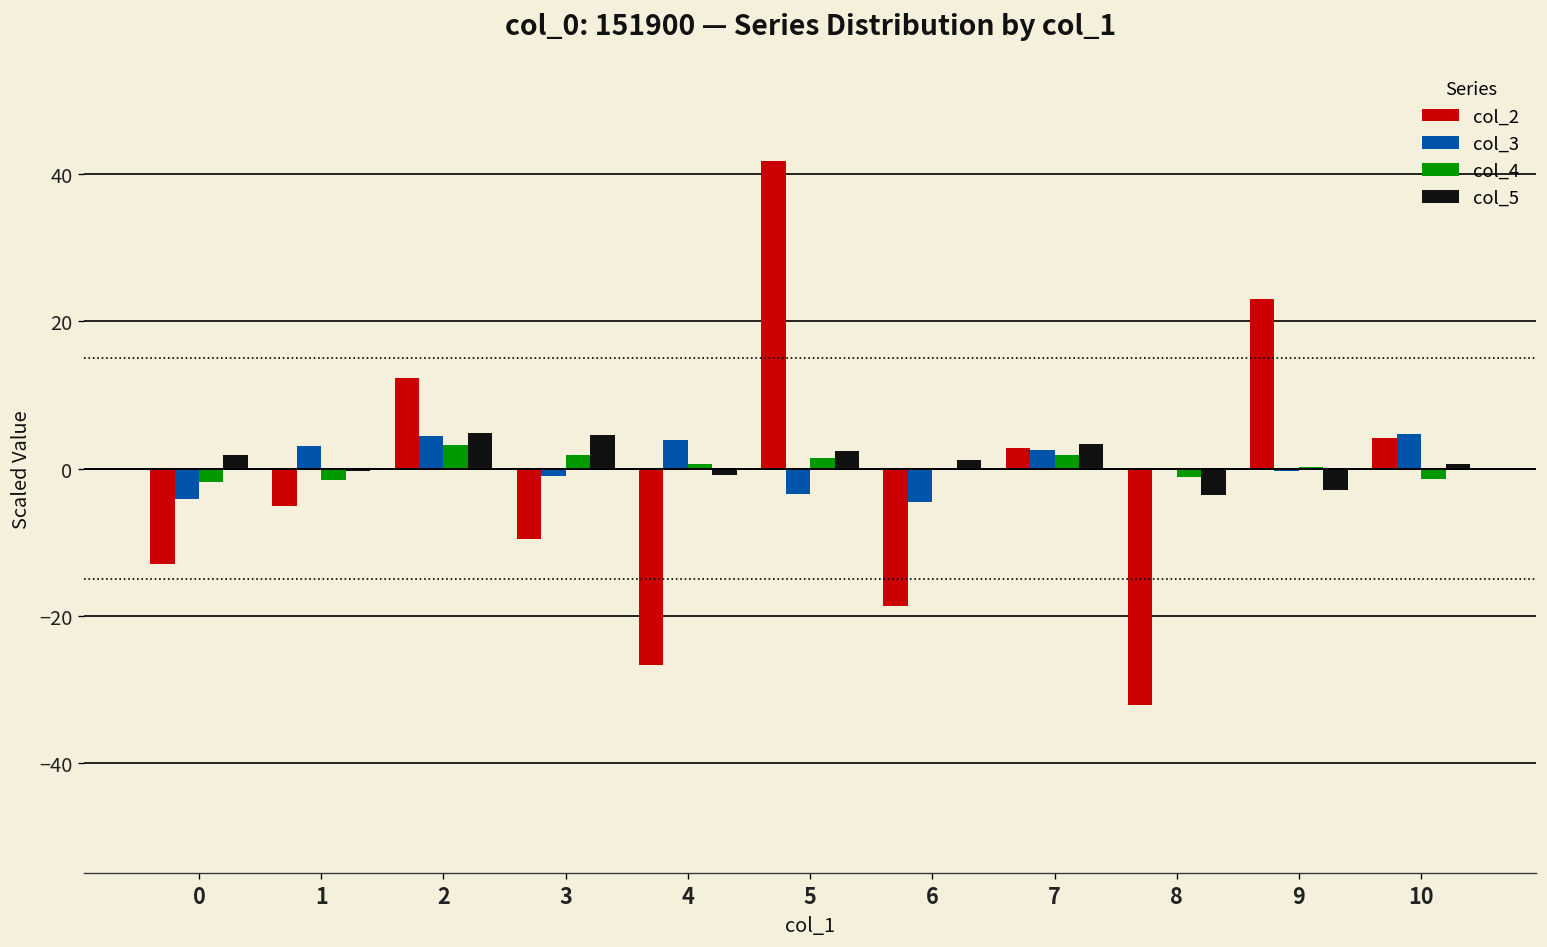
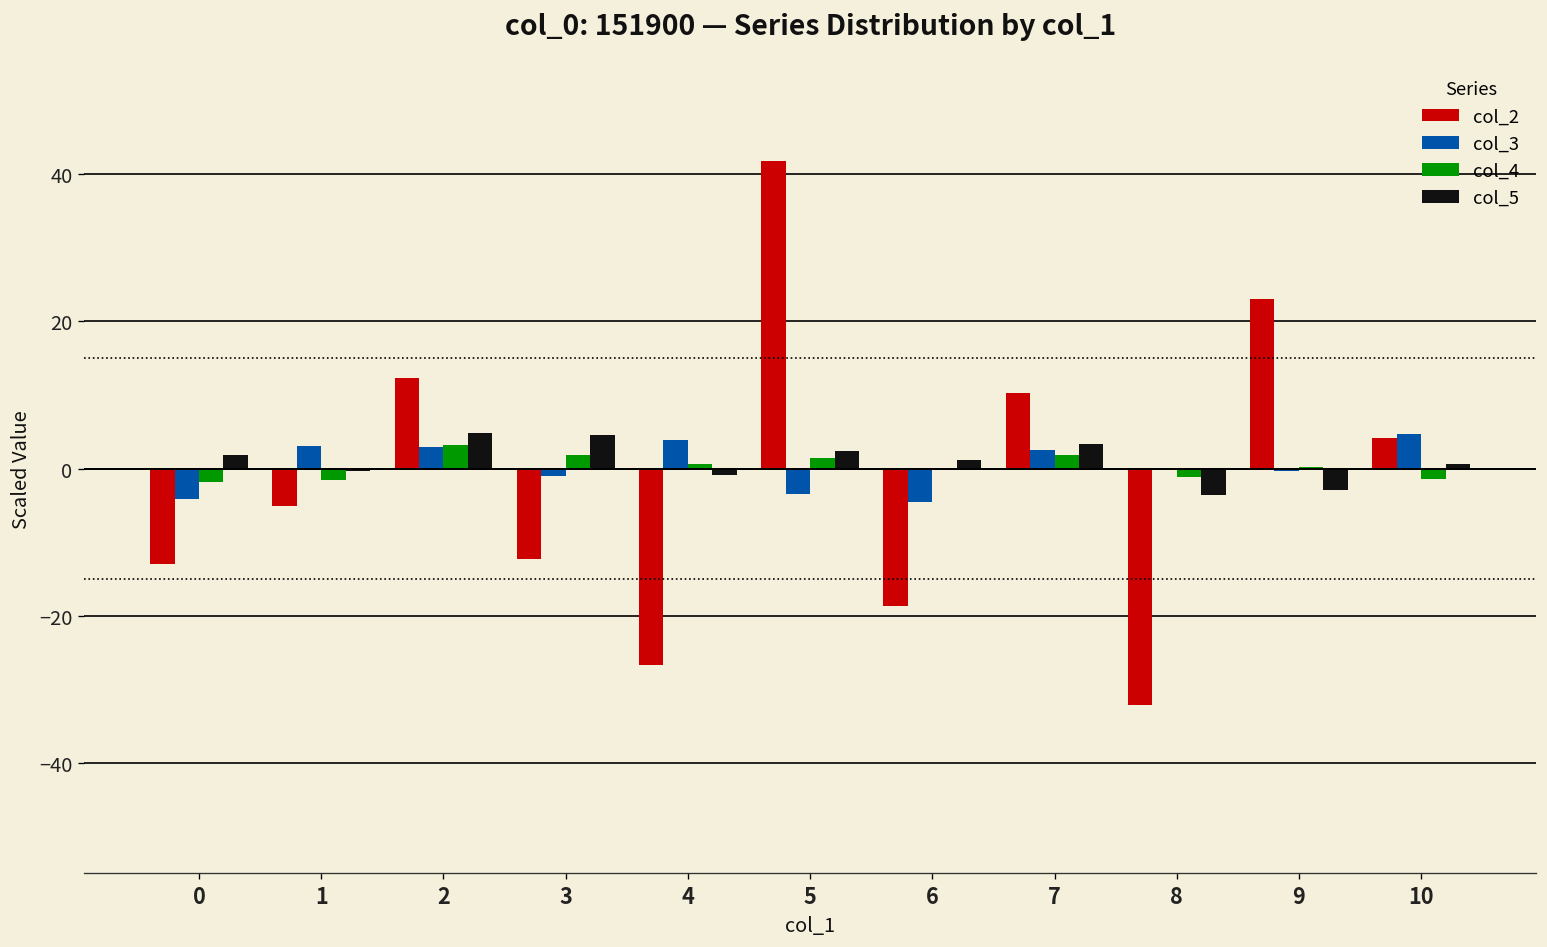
  {
    "col_2": {
      "0": -13,
      "1": -5,
      "2": 12,
-     "3": -10,
+     "3": -12,
      "4": -27,
      "5": 42,
      "6": -19,
-     "7": 3,
+     "7": 10,
      "8": -32,
      "9": 23,
      "10": 4
    },
    "col_3": {
      "0": -4,
      "1": 3,
-     "2": 4,
+     "2": 3,
      "3": -1,
      "4": 4,
      "5": -3,
      "6": -5,
      "7": 3,
      "10": 5
    },
    "col_4": {
      "0": -2,
      "1": -2,
      "2": 3,
      "3": 2,
      "4": 1,
      "5": 1,
      "7": 2,
      "8": -1,
      "10": -1
    },
    "col_5": {
      "0": 2,
      "2": 5,
      "3": 5,
      "4": -1,
      "5": 2,
      "6": 1,
      "7": 3,
      "8": -4,
      "9": -3,
      "10": 1
    }
  }
